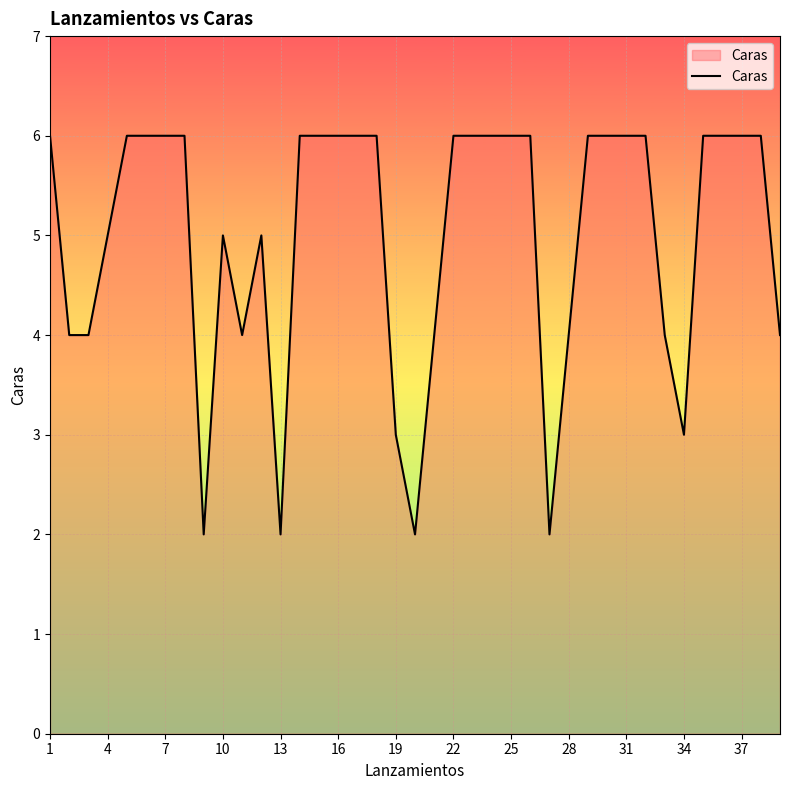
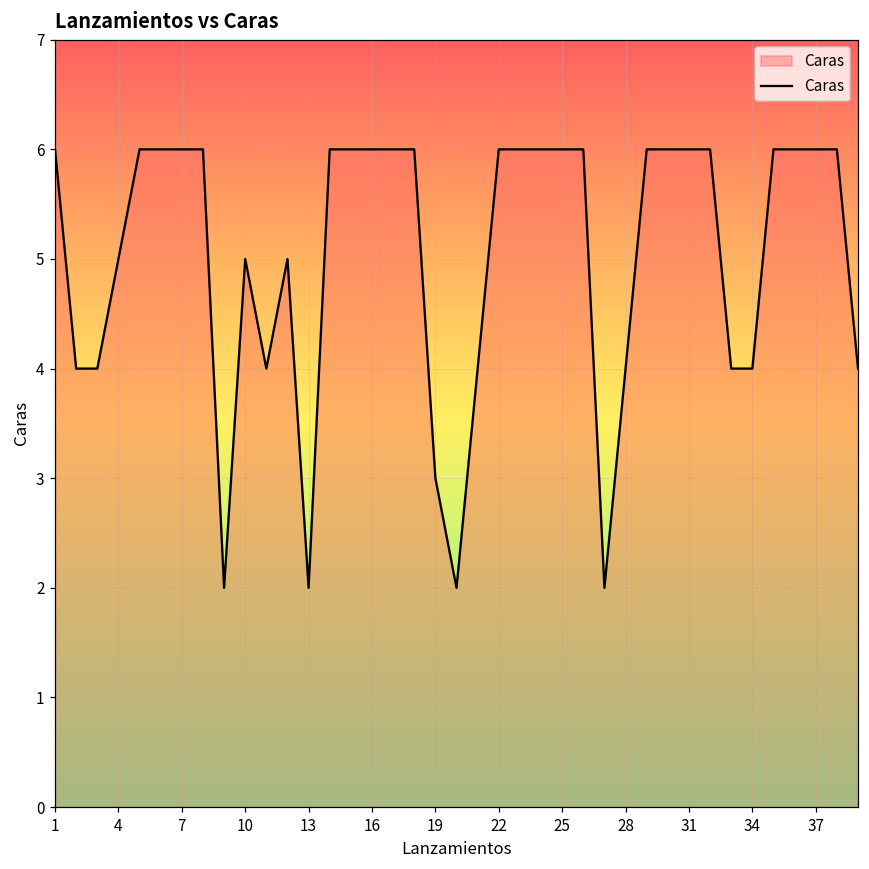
  {
    "1": 6,
    "4": 5,
    "7": 6,
    "10": 5,
    "13": 2,
    "16": 6,
    "19": 3,
    "22": 6,
    "25": 6,
    "28": 4,
    "31": 6,
-   "34": 3,
+   "34": 4,
    "37": 6
  }
